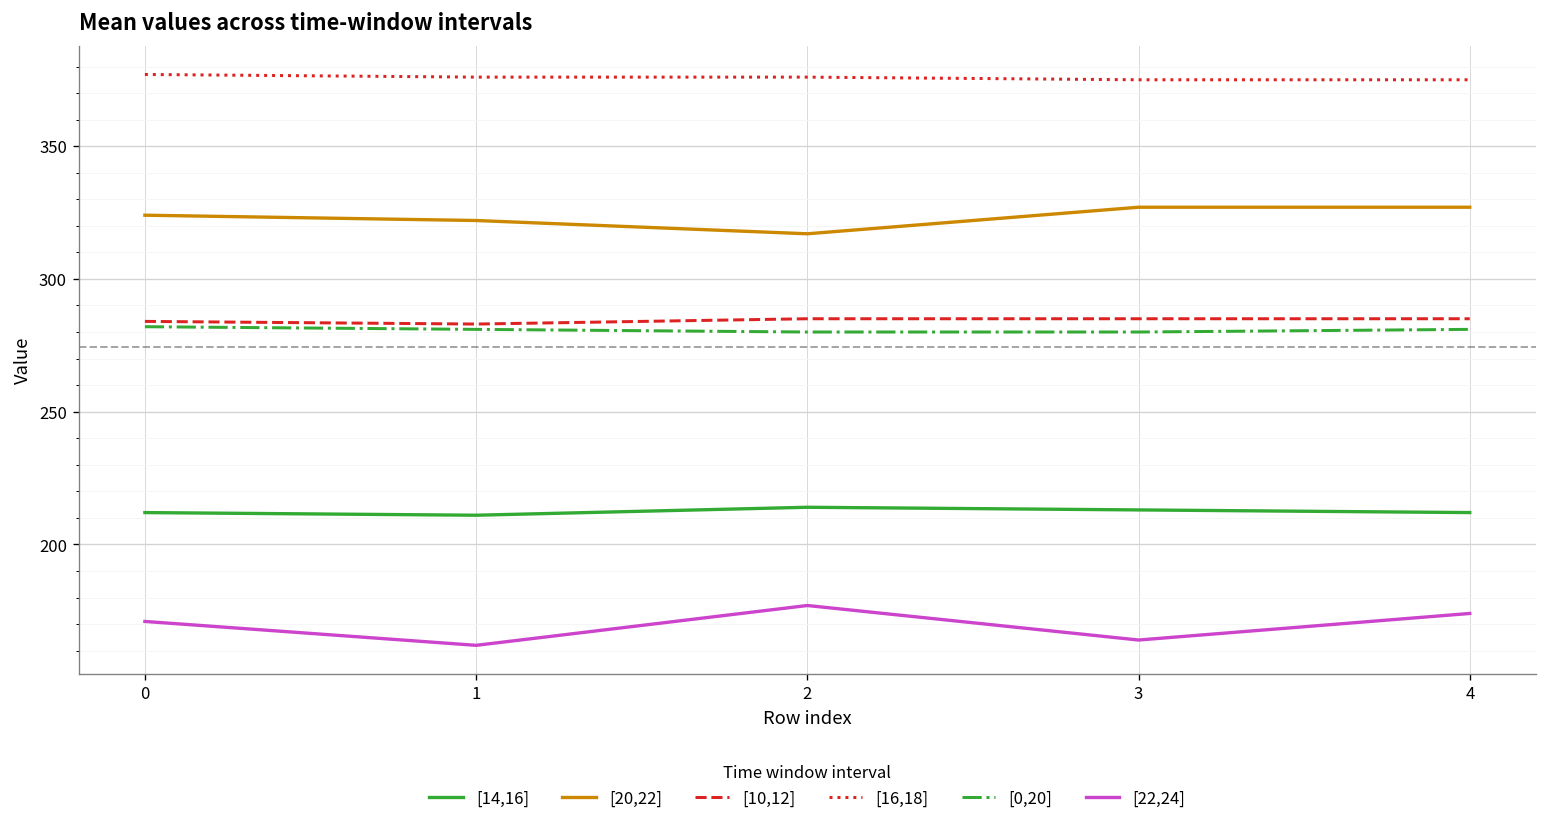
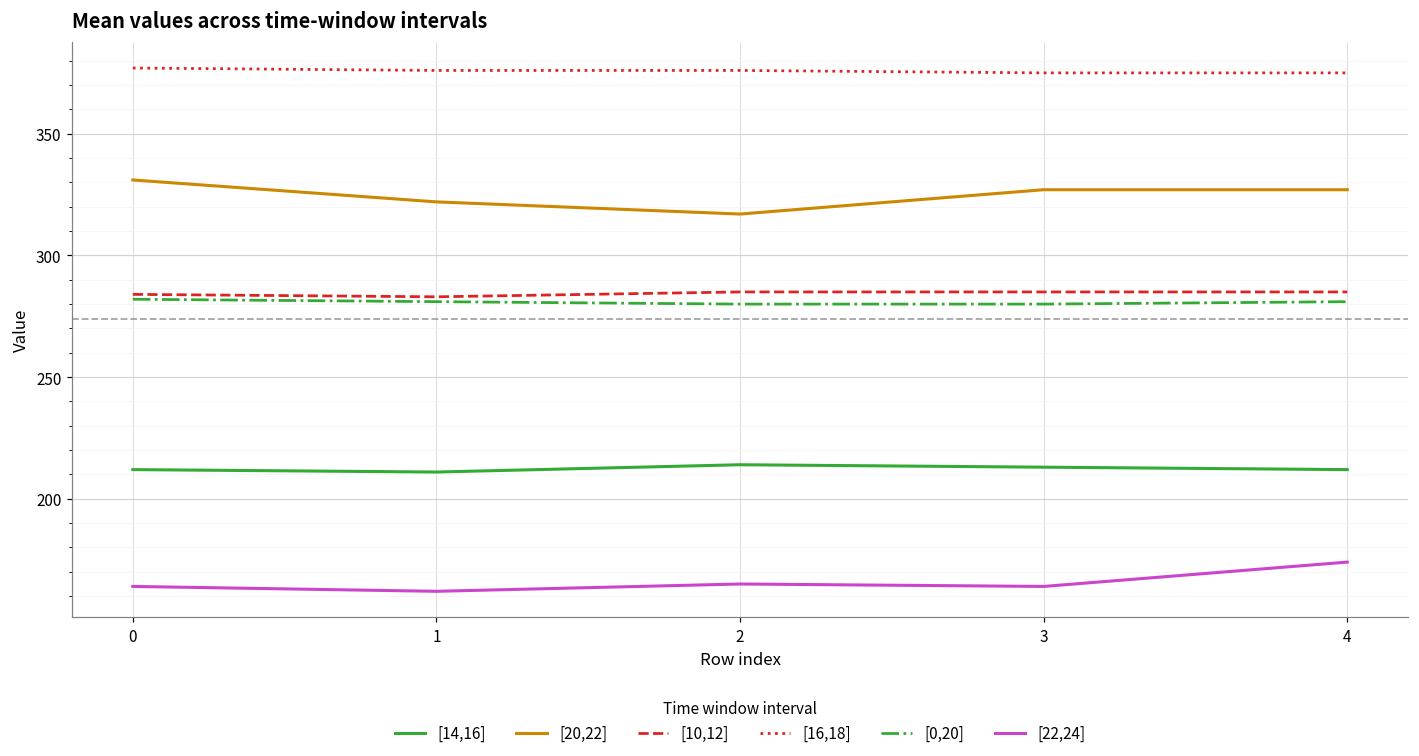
  {
    "[20,22]": {
-     "0": 324,
+     "0": 331,
      "1": 322,
      "2": 317,
      "3": 327,
      "4": 327
    },
    "[22,24]": {
-     "0": 171,
+     "0": 164,
      "1": 162,
-     "2": 177,
+     "2": 165,
      "3": 164,
      "4": 174
    }
  }
